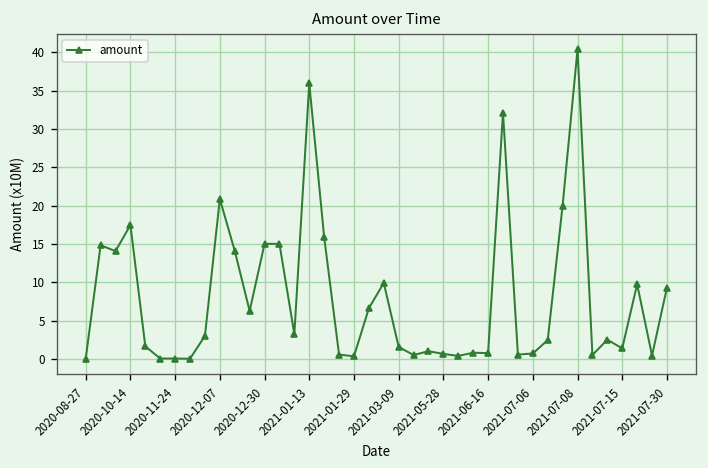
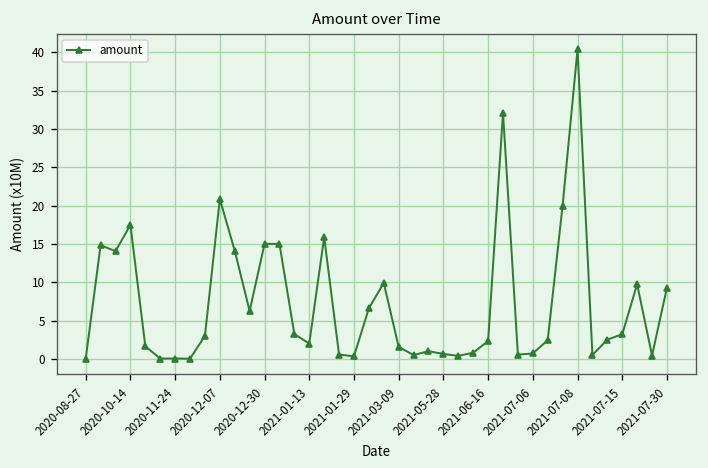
  {
    "2020-08-27": 0,
    "2020-10-14": 17,
    "2020-12-07": 21,
-   "2021-01-13": 36,
+   "2021-01-13": 2,
    "2021-01-29": 0,
    "2021-03-09": 2,
-   "2021-06-16": 1,
+   "2021-06-16": 2,
    "2021-07-08": 40,
-   "2021-07-15": 1,
+   "2021-07-15": 3,
    "2021-07-30": 9
  }
